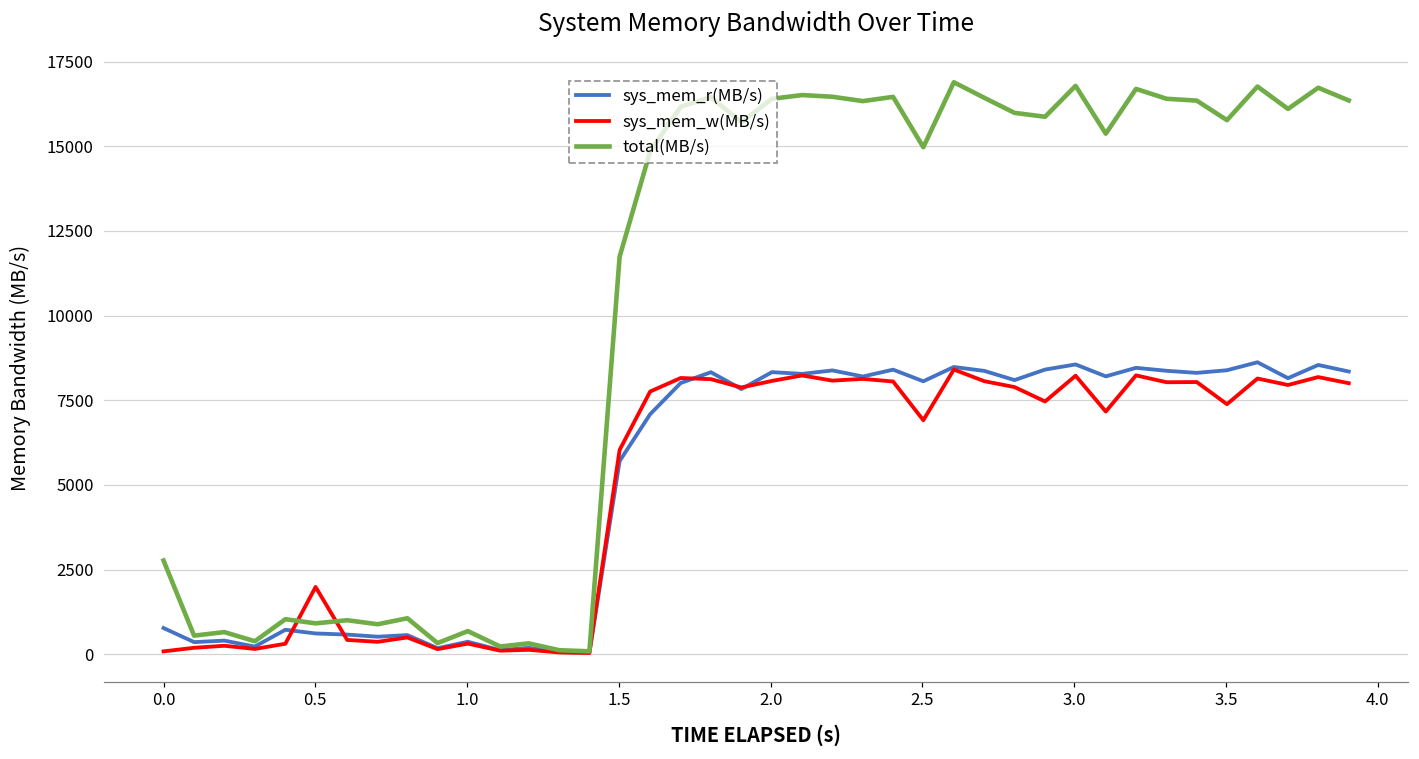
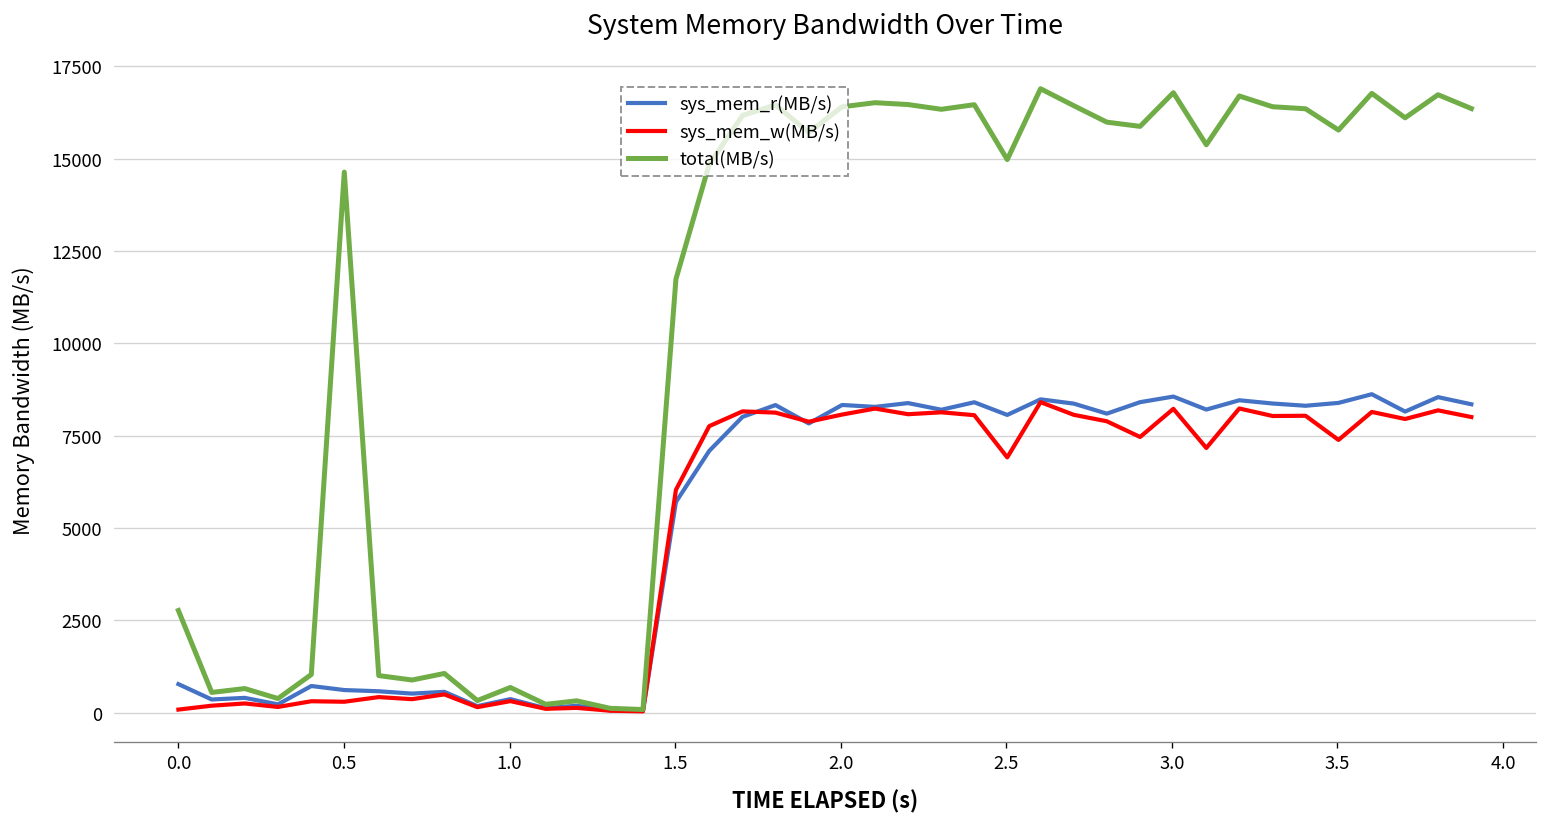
  {
    "sys_mem_r(MB/s)": {
      "0.0": 800,
      "0.5": 600
    },
    "sys_mem_w(MB/s)": {
      "0.0": 100,
-     "0.5": 2000
+     "0.5": 300
    },
    "total(MB/s)": {
      "0.0": 2800,
-     "0.5": 900
+     "0.5": 14600
    }
  }
